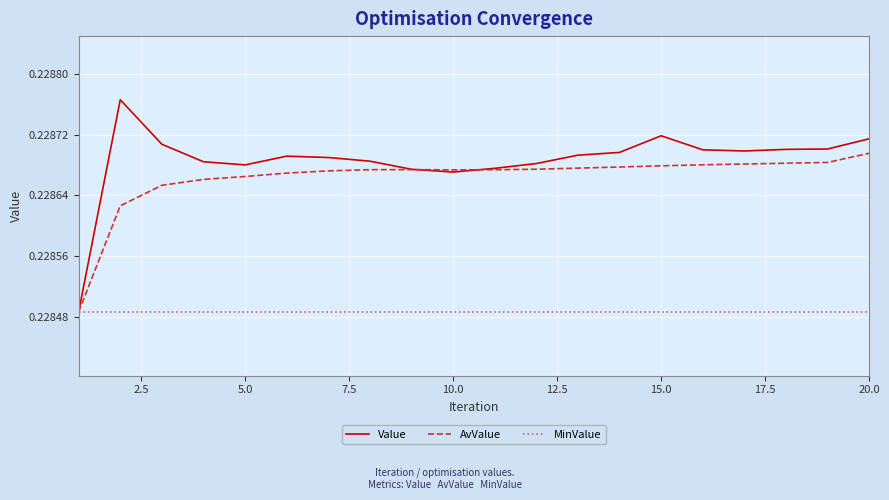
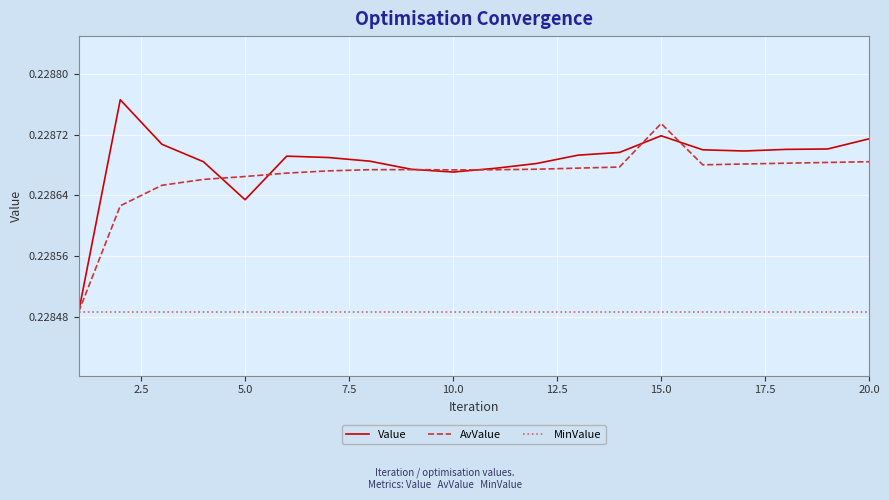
  {
    "Value": {
-     "5.0": 0.22868,
+     "5.0": 0.22863,
      "15.0": 0.22872,
      "20.0": 0.22871
    },
    "AvValue": {
      "5.0": 0.22866,
-     "15.0": 0.22868,
-     "20.0": 0.22870
+     "15.0": 0.22873,
+     "20.0": 0.22868
    },
    "MinValue": {
      "5.0": 0.22849,
      "10.0": 0.22849,
      "15.0": 0.22849,
      "20.0": 0.22849
    }
  }
